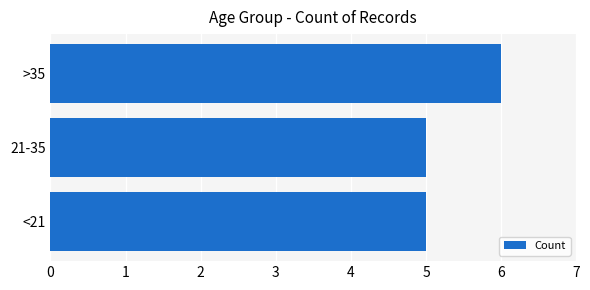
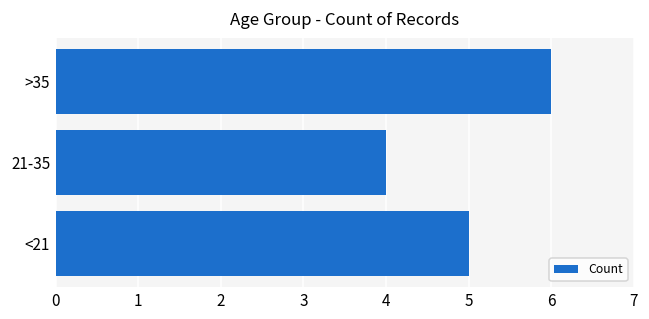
  {
    ">35": 6,
-   "21-35": 5,
+   "21-35": 4,
    "<21": 5
  }
